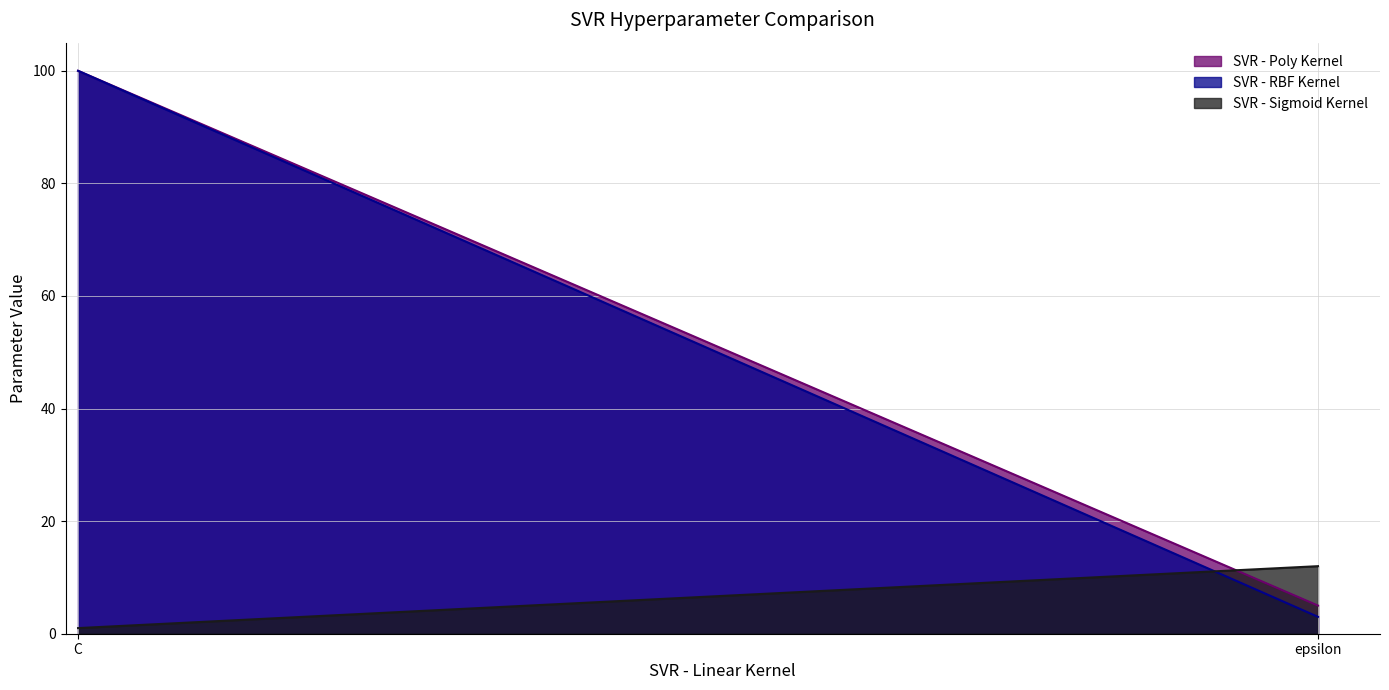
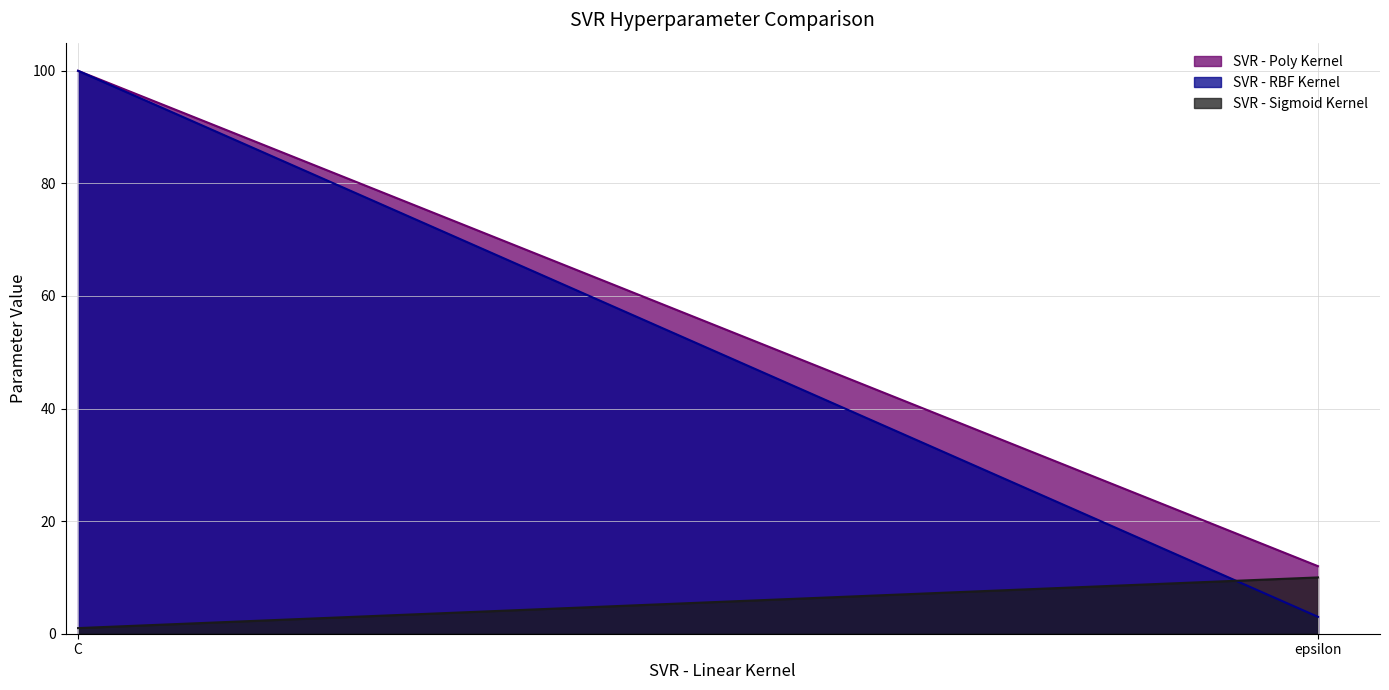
  {
    "SVR - Poly Kernel": {
-     "epsilon": 5
+     "epsilon": 12
    },
    "SVR - RBF Kernel": {
      "epsilon": 3
    },
    "SVR - Sigmoid Kernel": {
      "C": 1,
-     "epsilon": 12
+     "epsilon": 10
    }
  }
